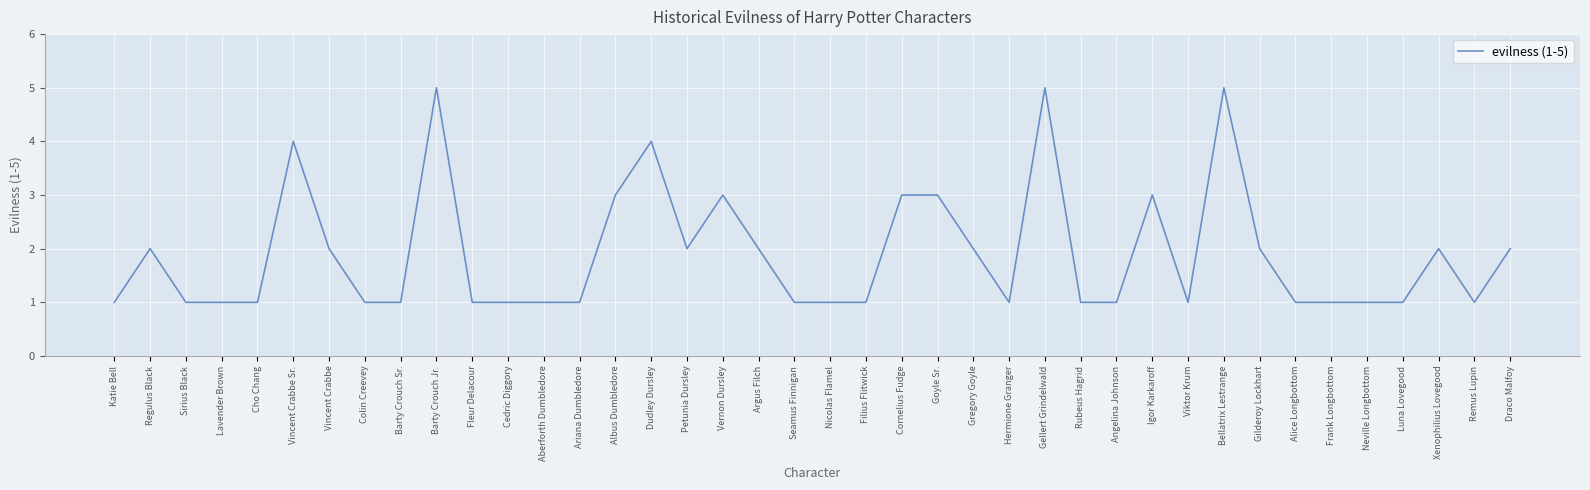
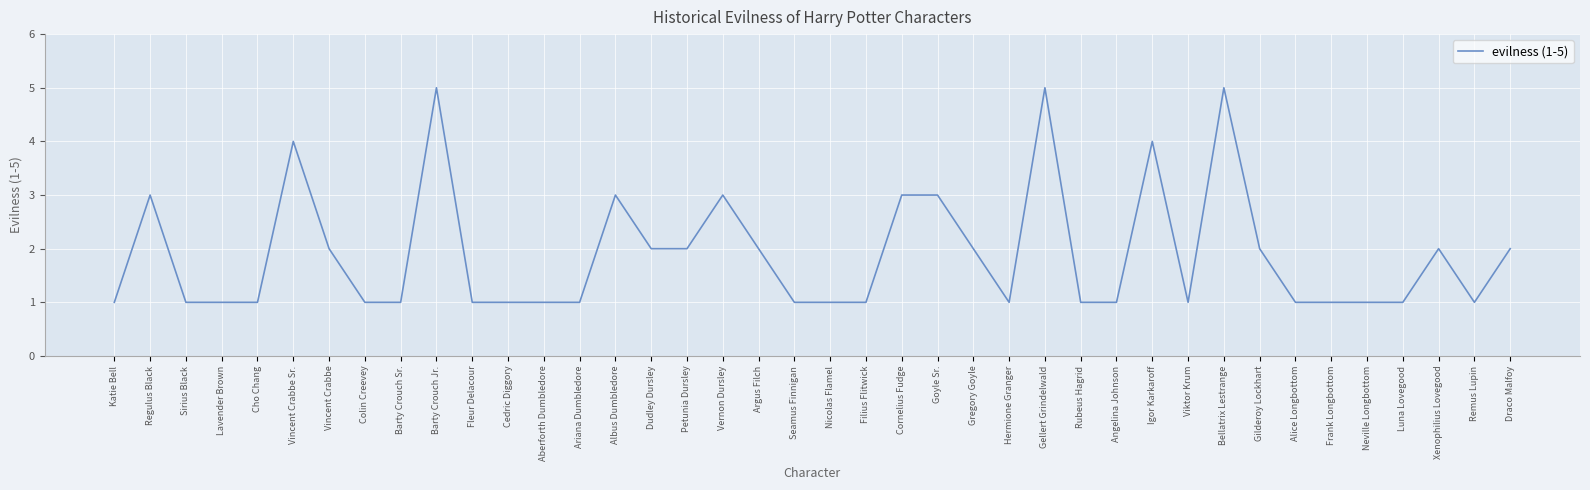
  {
    "Katie Bell": 1,
-   "Regulus Black": 2,
+   "Regulus Black": 3,
    "Sirius Black": 1,
    "Lavender Brown": 1,
    "Cho Chang": 1,
    "Vincent Crabbe Sr.": 4,
    "Vincent Crabbe": 2,
    "Colin Creevey": 1,
    "Barty Crouch Sr.": 1,
    "Barty Crouch Jr.": 5,
    "Fleur Delacour": 1,
    "Cedric Diggory": 1,
    "Aberforth Dumbledore": 1,
    "Ariana Dumbledore": 1,
    "Albus Dumbledore": 3,
-   "Dudley Dursley": 4,
+   "Dudley Dursley": 2,
    "Petunia Dursley": 2,
    "Vernon Dursley": 3,
    "Argus Filch": 2,
    "Seamus Finnigan": 1,
    "Nicolas Flamel": 1,
    "Filius Flitwick": 1,
    "Cornelius Fudge": 3,
    "Goyle Sr.": 3,
    "Gregory Goyle": 2,
    "Hermione Granger": 1,
    "Gellert Grindelwald": 5,
    "Rubeus Hagrid": 1,
    "Angelina Johnson": 1,
-   "Igor Karkaroff": 3,
+   "Igor Karkaroff": 4,
    "Viktor Krum": 1,
    "Bellatrix Lestrange": 5,
    "Gilderoy Lockhart": 2,
    "Alice Longbottom": 1,
    "Frank Longbottom": 1,
    "Neville Longbottom": 1,
    "Luna Lovegood": 1,
    "Xenophilius Lovegood": 2,
    "Remus Lupin": 1,
    "Draco Malfoy": 2
  }
